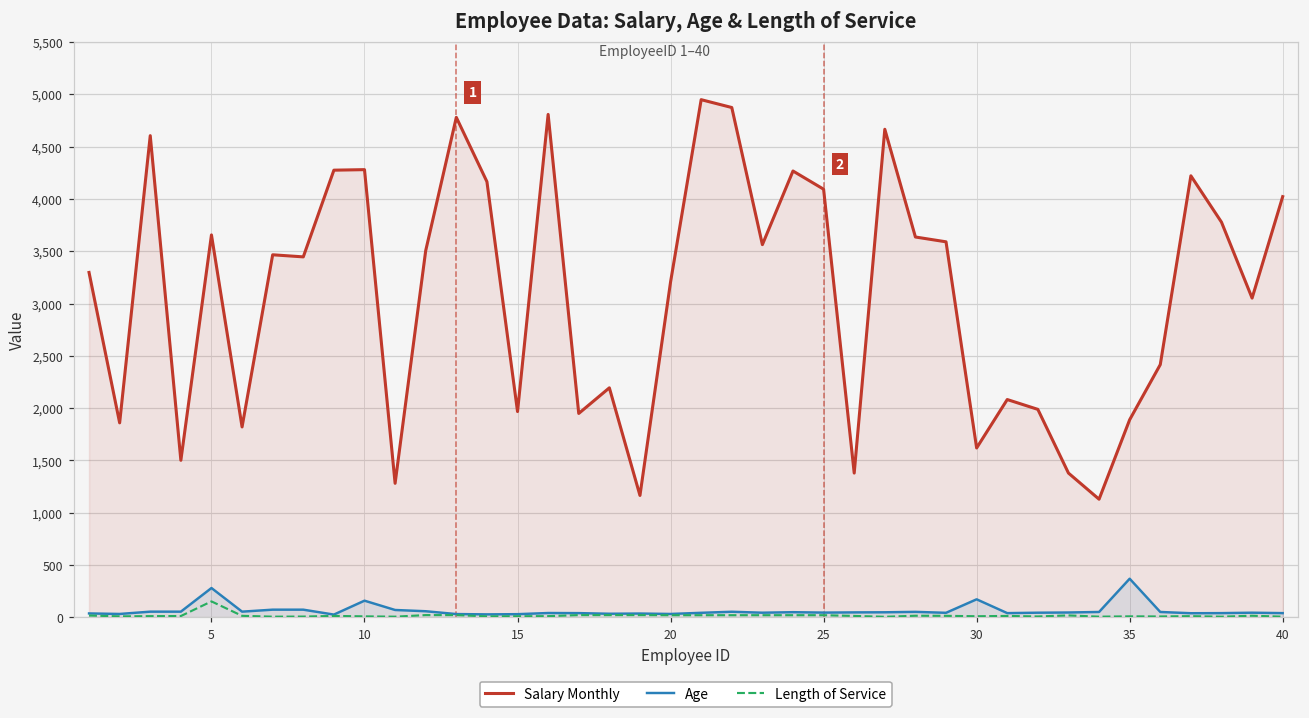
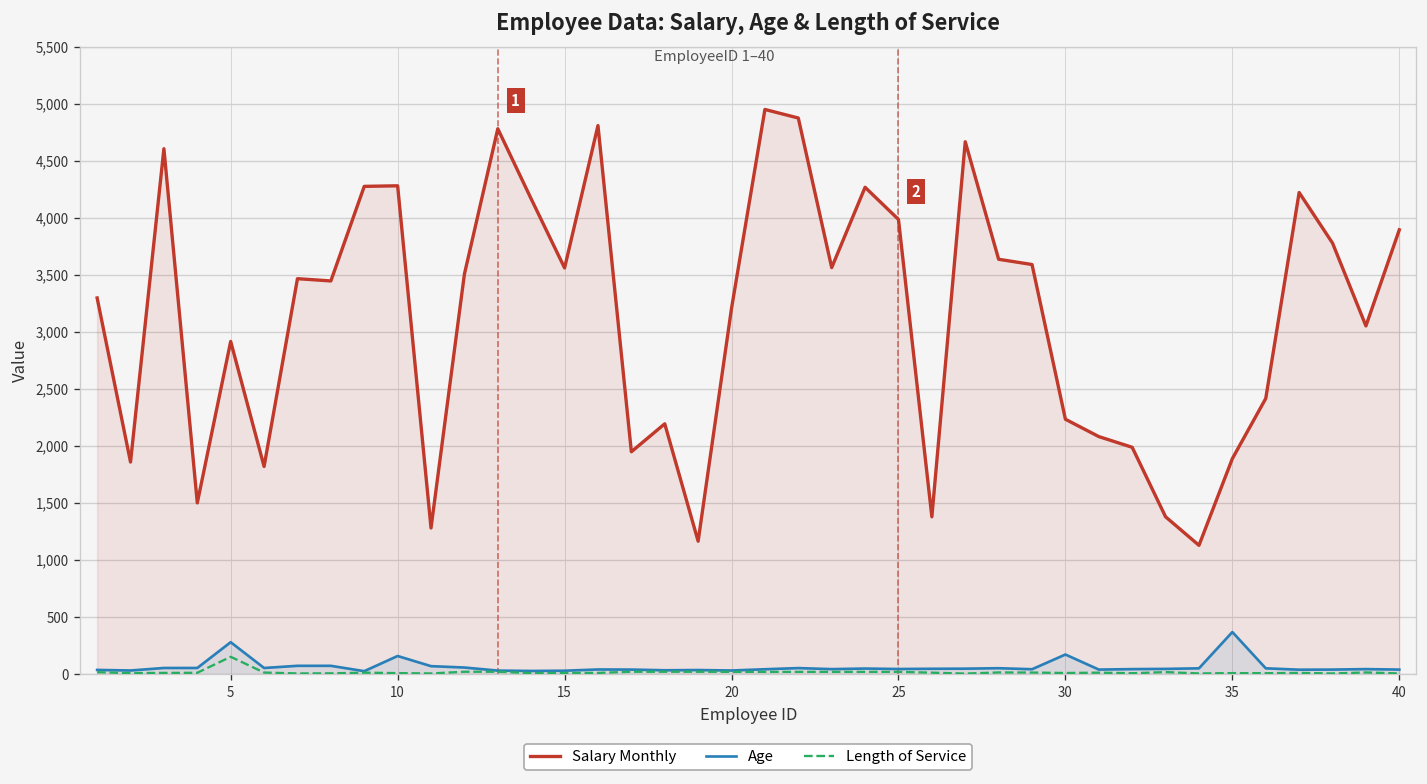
  {
    "Salary Monthly": {
-     "5": "3,700",
+     "5": "2,900",
      "10": "4,300",
-     "15": "2,000",
+     "15": "3,600",
      "20": "3,200",
-     "25": "4,100",
-     "30": "1,600",
+     "25": "4,000",
+     "30": "2,200",
      "35": "1,900",
-     "40": "4,000"
+     "40": "3,900"
    },
    "Age": {
      "5": "300",
      "10": "200",
      "30": "200",
      "35": "400",
      "40": "0"
    },
    "Length of Service": {
      "5": "200",
      "10": "0",
      "30": "0",
      "35": "0",
      "40": "0"
    }
  }
